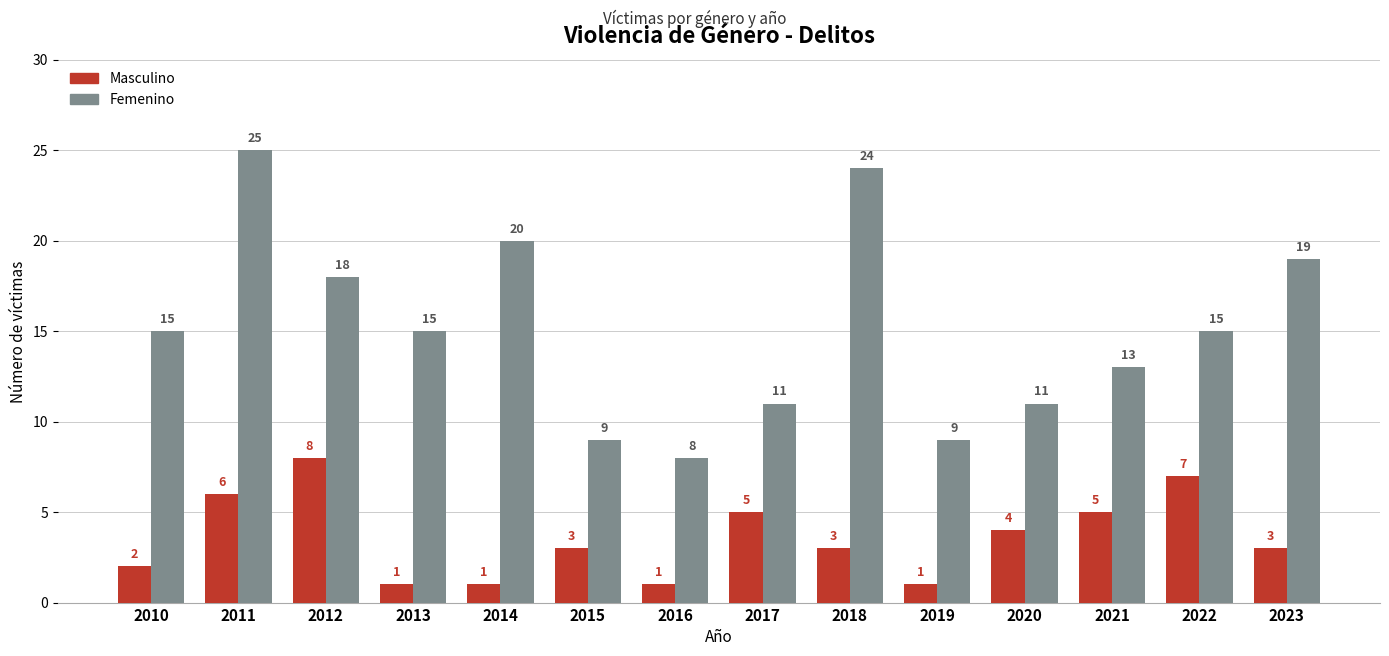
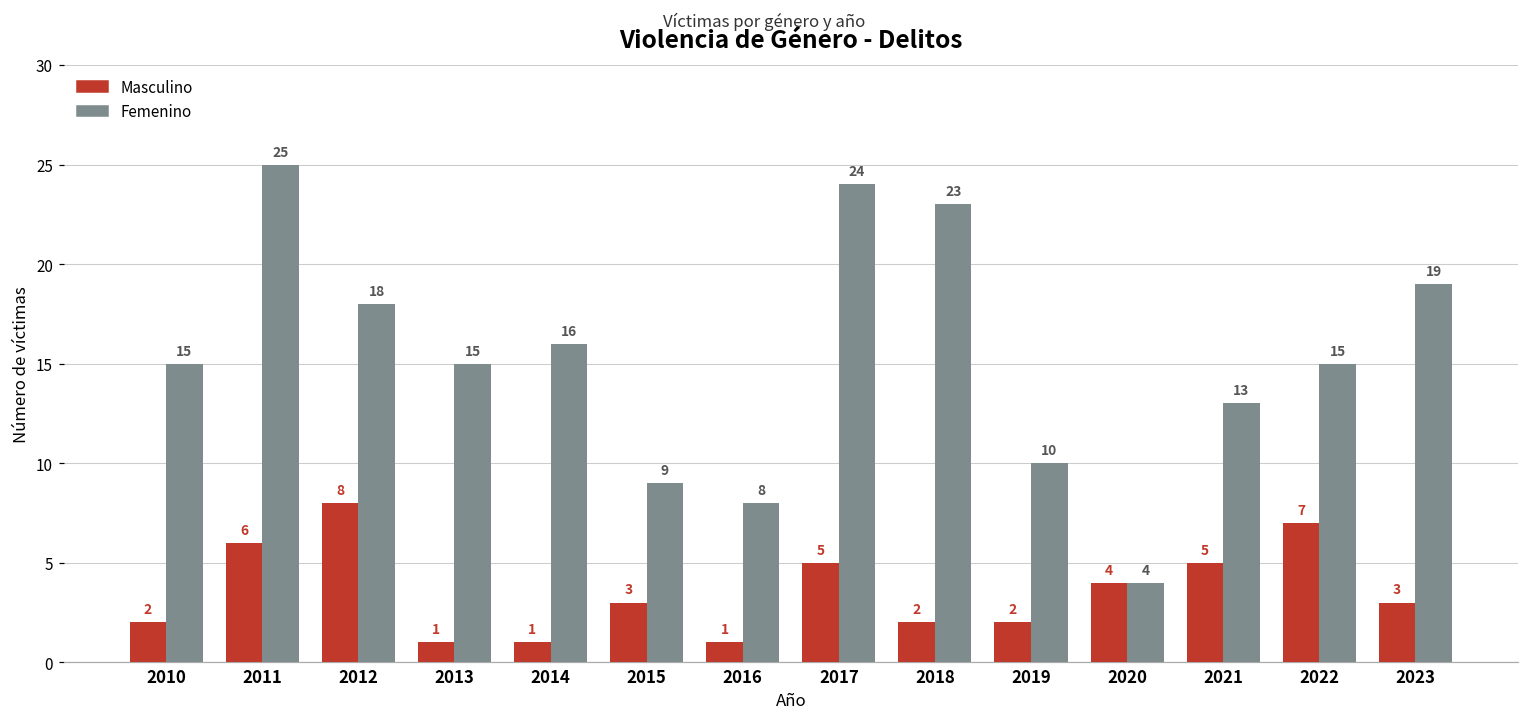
  {
    "Masculino": {
      "2010": 2,
      "2011": 6,
      "2012": 8,
      "2013": 1,
      "2014": 1,
      "2015": 3,
      "2016": 1,
      "2017": 5,
-     "2018": 3,
-     "2019": 1,
+     "2018": 2,
+     "2019": 2,
      "2020": 4,
      "2021": 5,
      "2022": 7,
      "2023": 3
    },
    "Femenino": {
      "2010": 15,
      "2011": 25,
      "2012": 18,
      "2013": 15,
-     "2014": 20,
+     "2014": 16,
      "2015": 9,
      "2016": 8,
-     "2017": 11,
-     "2018": 24,
-     "2019": 9,
-     "2020": 11,
+     "2017": 24,
+     "2018": 23,
+     "2019": 10,
+     "2020": 4,
      "2021": 13,
      "2022": 15,
      "2023": 19
    }
  }
